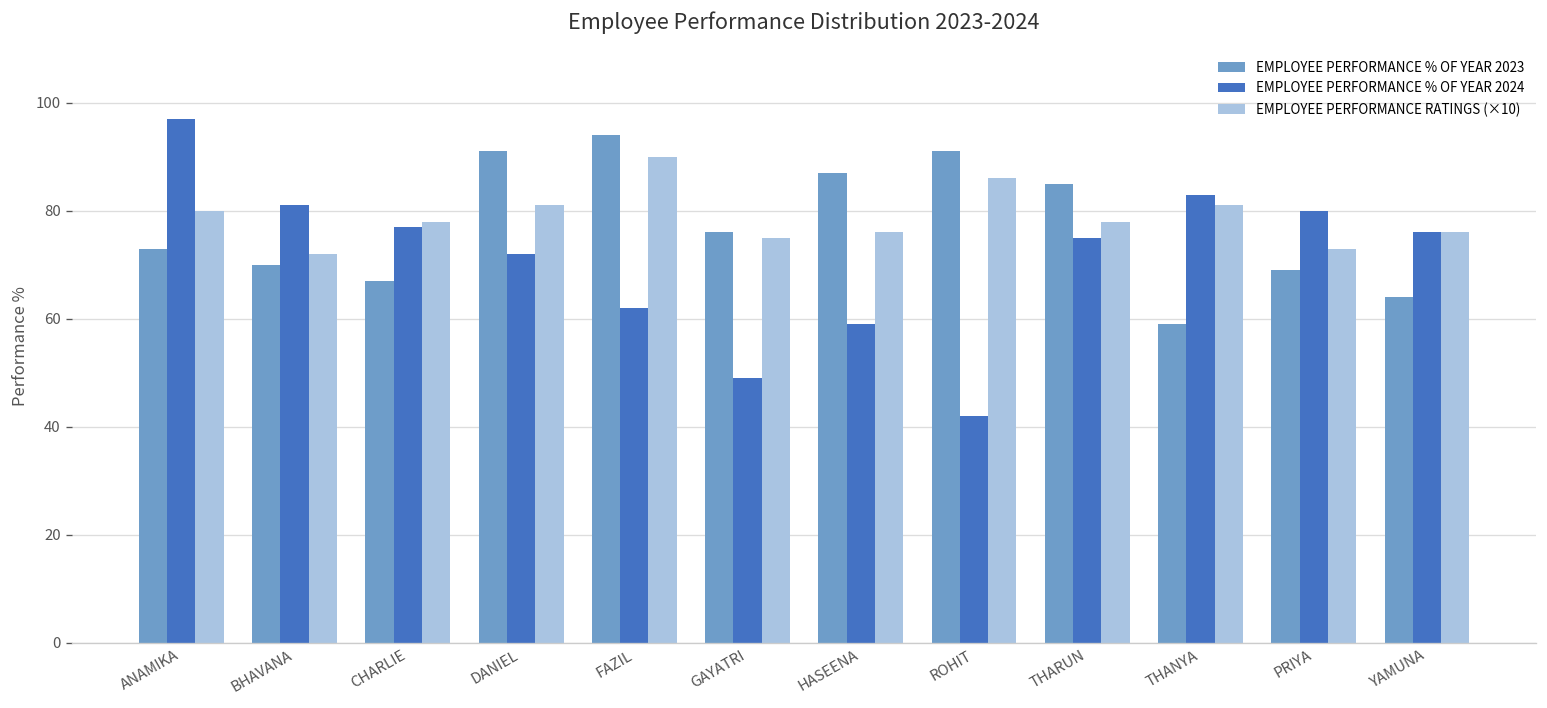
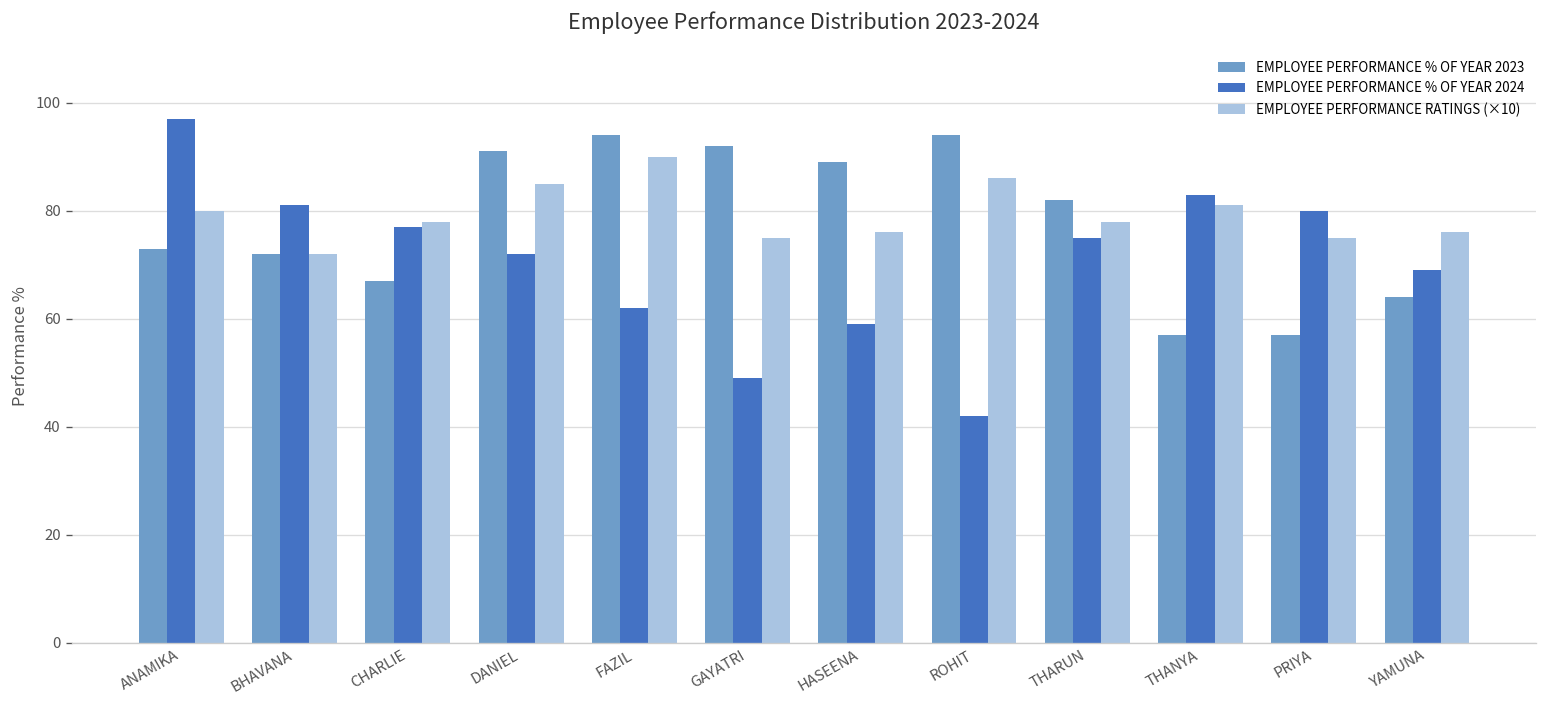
  {
    "EMPLOYEE PERFORMANCE % OF YEAR 2023": {
      "ANAMIKA": 73,
-     "BHAVANA": 70,
+     "BHAVANA": 72,
      "CHARLIE": 67,
      "DANIEL": 91,
      "FAZIL": 94,
-     "GAYATRI": 76,
-     "HASEENA": 87,
-     "ROHIT": 91,
-     "THARUN": 85,
-     "THANYA": 59,
-     "PRIYA": 69,
+     "GAYATRI": 92,
+     "HASEENA": 89,
+     "ROHIT": 94,
+     "THARUN": 82,
+     "THANYA": 57,
+     "PRIYA": 57,
      "YAMUNA": 64
    },
    "EMPLOYEE PERFORMANCE % OF YEAR 2024": {
      "ANAMIKA": 97,
      "BHAVANA": 81,
      "CHARLIE": 77,
      "DANIEL": 72,
      "FAZIL": 62,
      "GAYATRI": 49,
      "HASEENA": 59,
      "ROHIT": 42,
      "THARUN": 75,
      "THANYA": 83,
      "PRIYA": 80,
-     "YAMUNA": 76
+     "YAMUNA": 69
    },
    "EMPLOYEE PERFORMANCE RATINGS (×10)": {
      "ANAMIKA": 80,
      "BHAVANA": 72,
      "CHARLIE": 78,
-     "DANIEL": 81,
+     "DANIEL": 85,
      "FAZIL": 90,
      "GAYATRI": 75,
      "HASEENA": 76,
      "ROHIT": 86,
      "THARUN": 78,
      "THANYA": 81,
-     "PRIYA": 73,
+     "PRIYA": 75,
      "YAMUNA": 76
    }
  }
